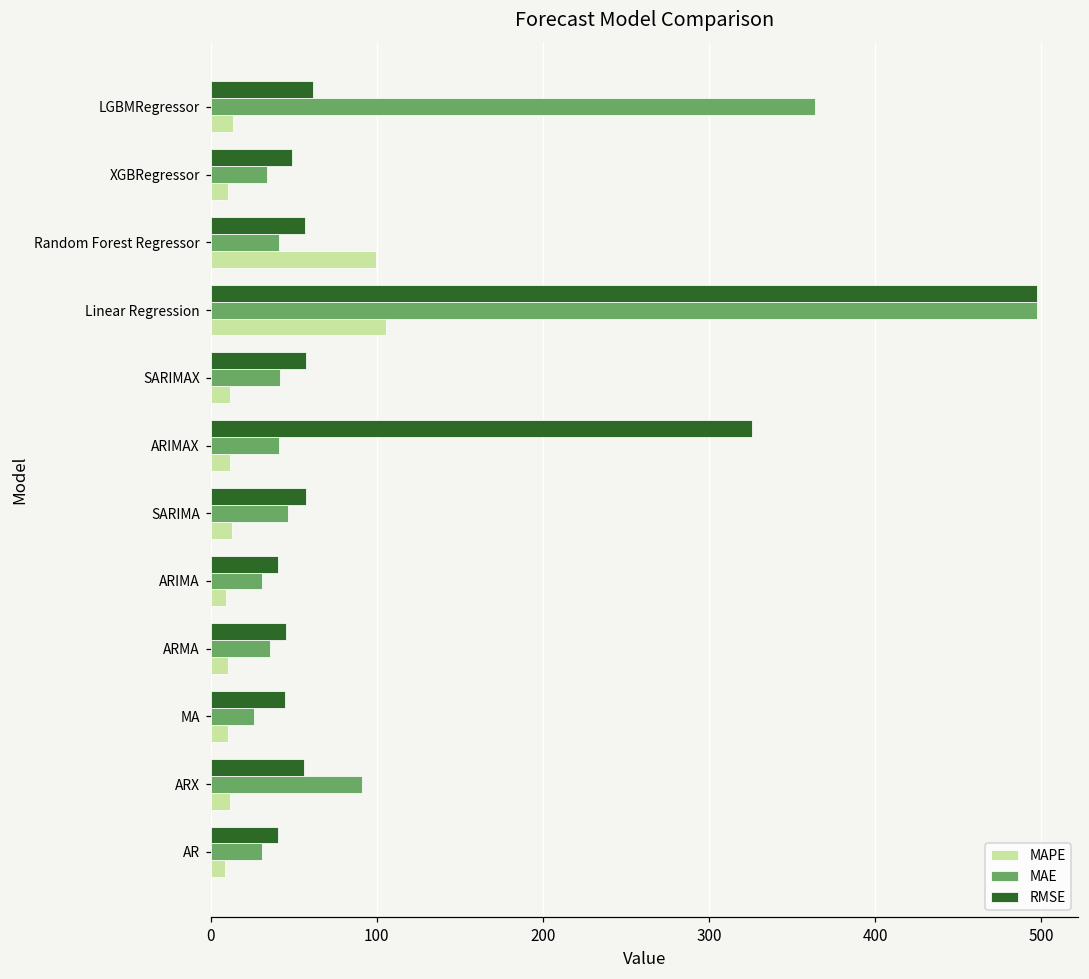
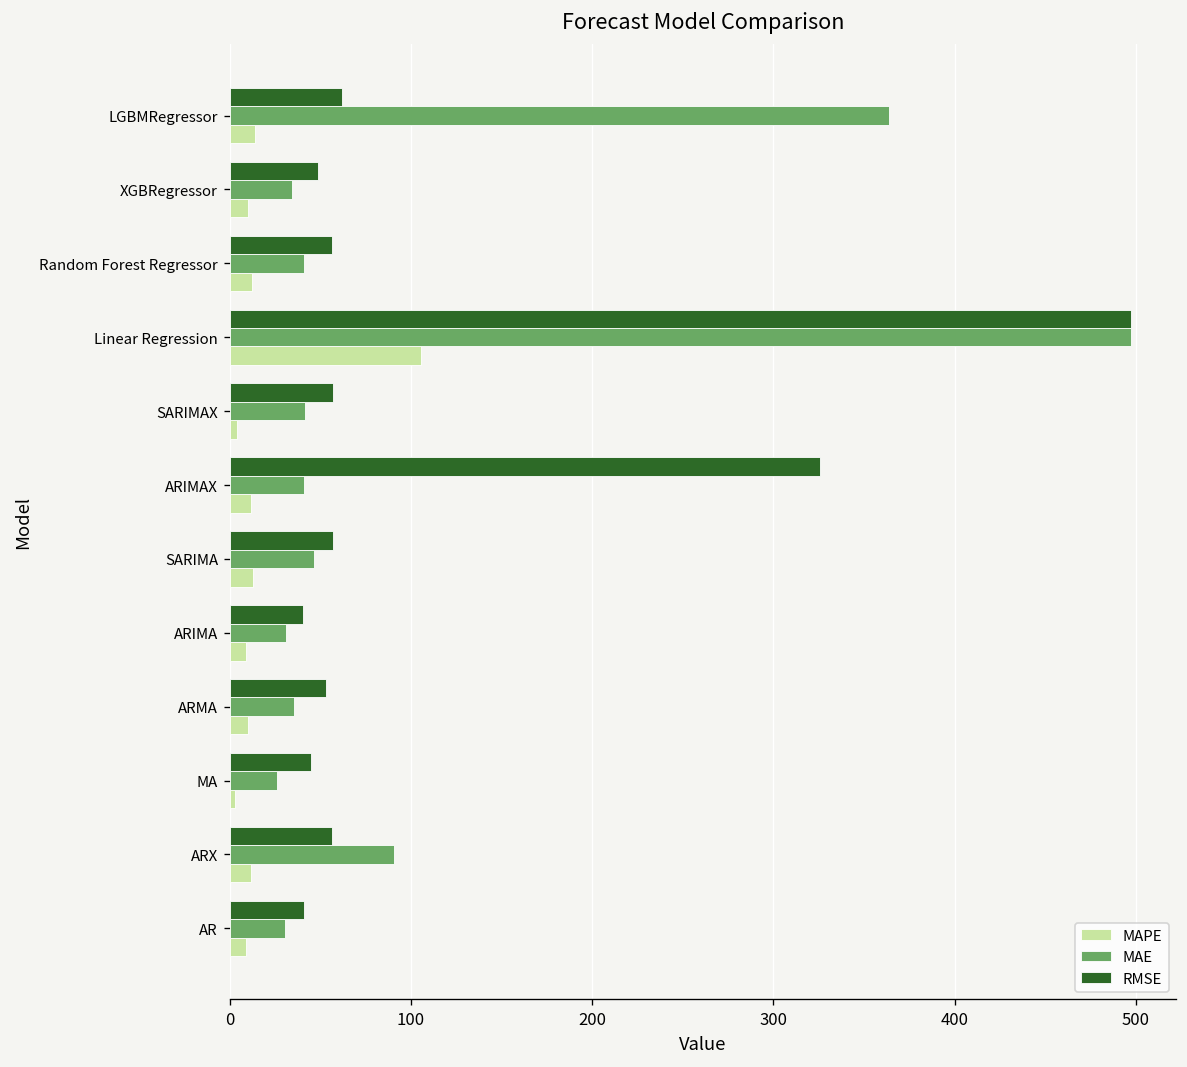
  {
    "MAPE": {
      "LGBMRegressor": 14,
      "XGBRegressor": 10,
-     "Random Forest Regressor": 100,
+     "Random Forest Regressor": 12,
      "Linear Regression": 105,
-     "SARIMAX": 12,
+     "SARIMAX": 4,
      "ARIMAX": 12,
      "SARIMA": 13,
      "ARIMA": 9,
      "ARMA": 10,
-     "MA": 10,
+     "MA": 3,
      "ARX": 12,
      "AR": 9
    },
    "MAE": {
      "LGBMRegressor": 364,
      "XGBRegressor": 34,
      "Random Forest Regressor": 41,
      "Linear Regression": 497,
      "SARIMAX": 42,
      "ARIMAX": 41,
      "SARIMA": 47,
      "ARIMA": 31,
      "ARMA": 36,
      "MA": 26,
      "ARX": 91,
      "AR": 31
    },
    "RMSE": {
      "LGBMRegressor": 62,
      "XGBRegressor": 49,
      "Random Forest Regressor": 57,
      "Linear Regression": 497,
      "SARIMAX": 57,
      "ARIMAX": 326,
      "SARIMA": 57,
      "ARIMA": 41,
-     "ARMA": 46,
+     "ARMA": 53,
      "MA": 45,
      "ARX": 56,
      "AR": 41
    }
  }
